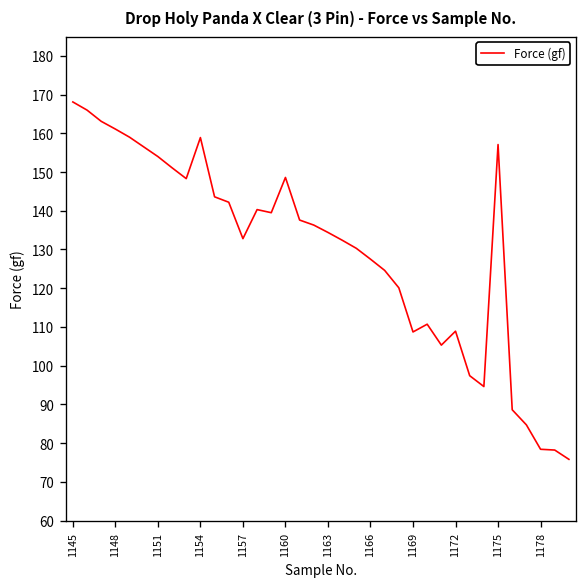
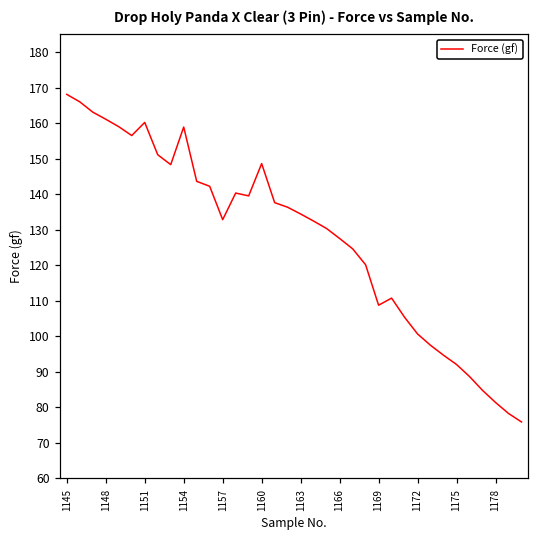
  {
    "1145": 168,
    "1148": 161,
-   "1151": 154,
+   "1151": 160,
    "1154": 159,
    "1157": 133,
    "1160": 149,
    "1163": 134,
    "1166": 128,
    "1169": 109,
-   "1172": 109,
-   "1175": 157,
-   "1178": 78
+   "1172": 101,
+   "1175": 92,
+   "1178": 81
  }
